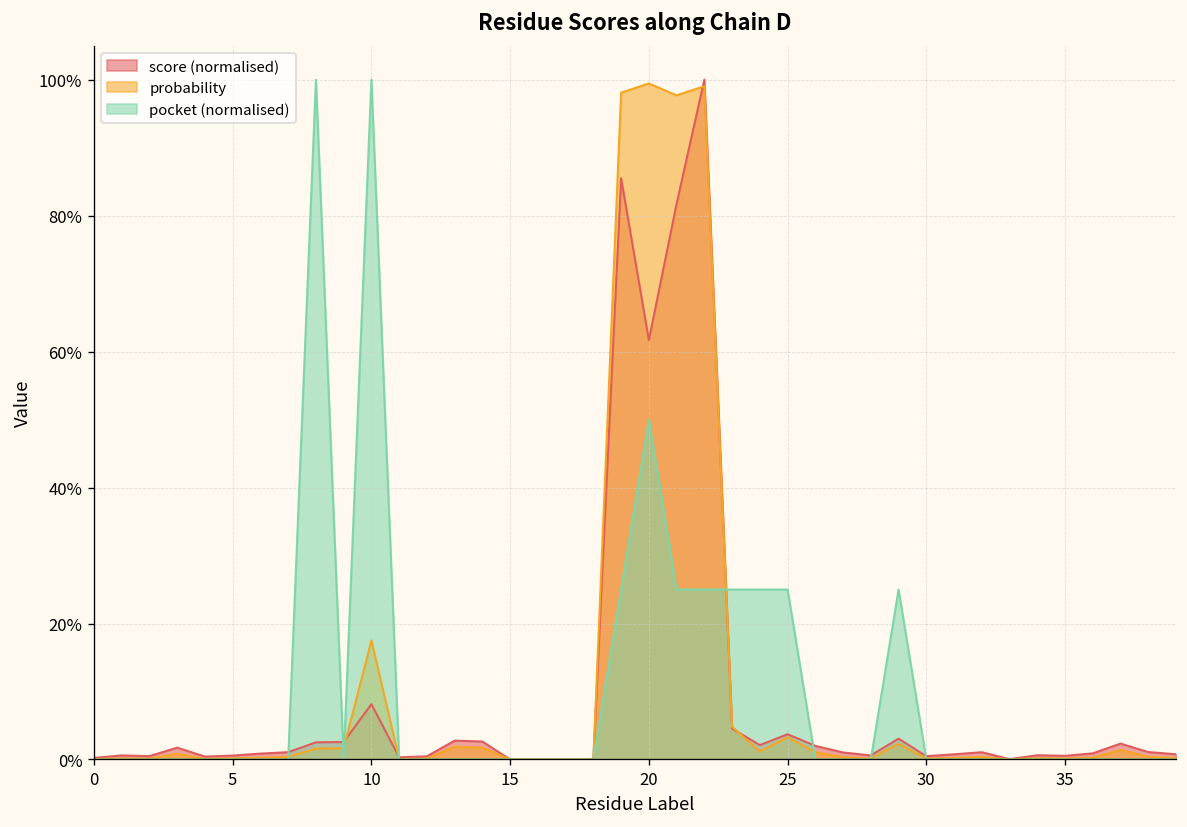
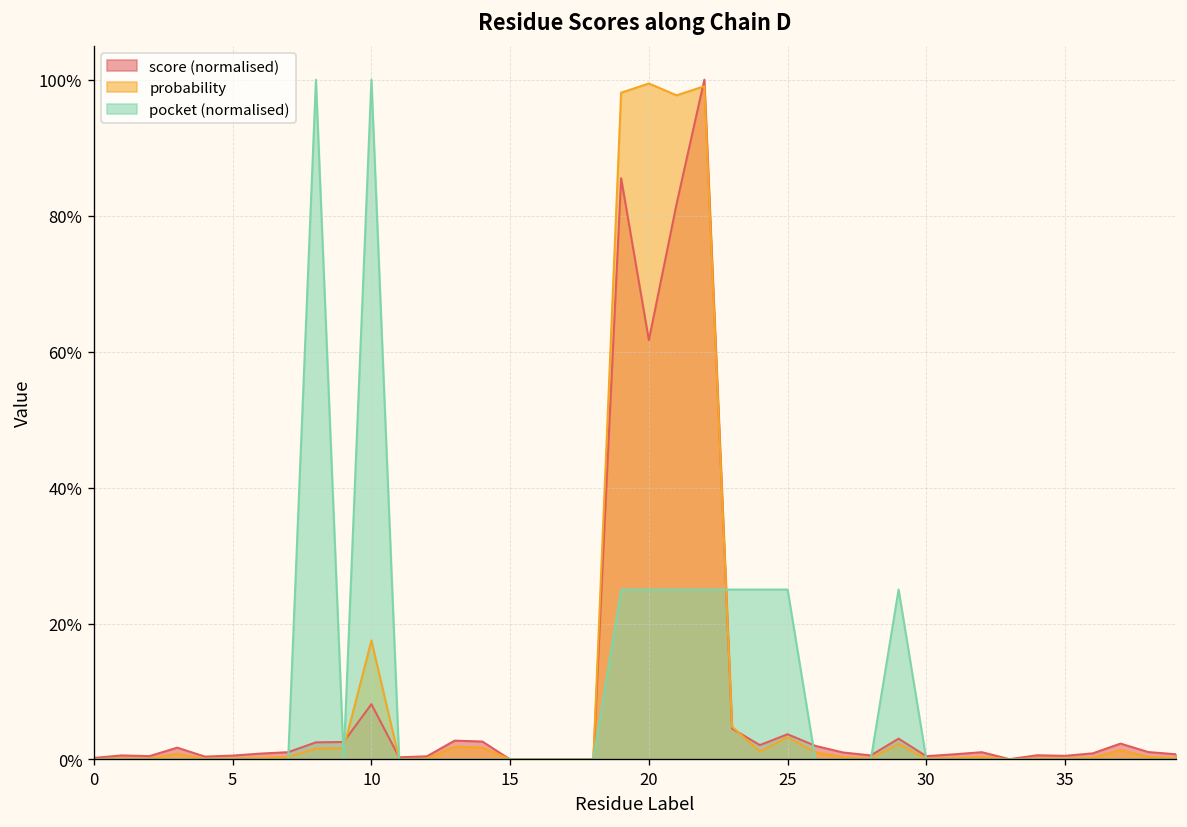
  {
    "score (normalised)": {
      "10": "8%",
      "20": "62%",
      "25": "4%"
    },
    "probability": {
      "10": "18%",
      "20": "99%",
      "25": "3%"
    },
    "pocket (normalised)": {
      "10": "100%",
-     "20": "50%",
+     "20": "25%",
      "25": "25%"
    }
  }
